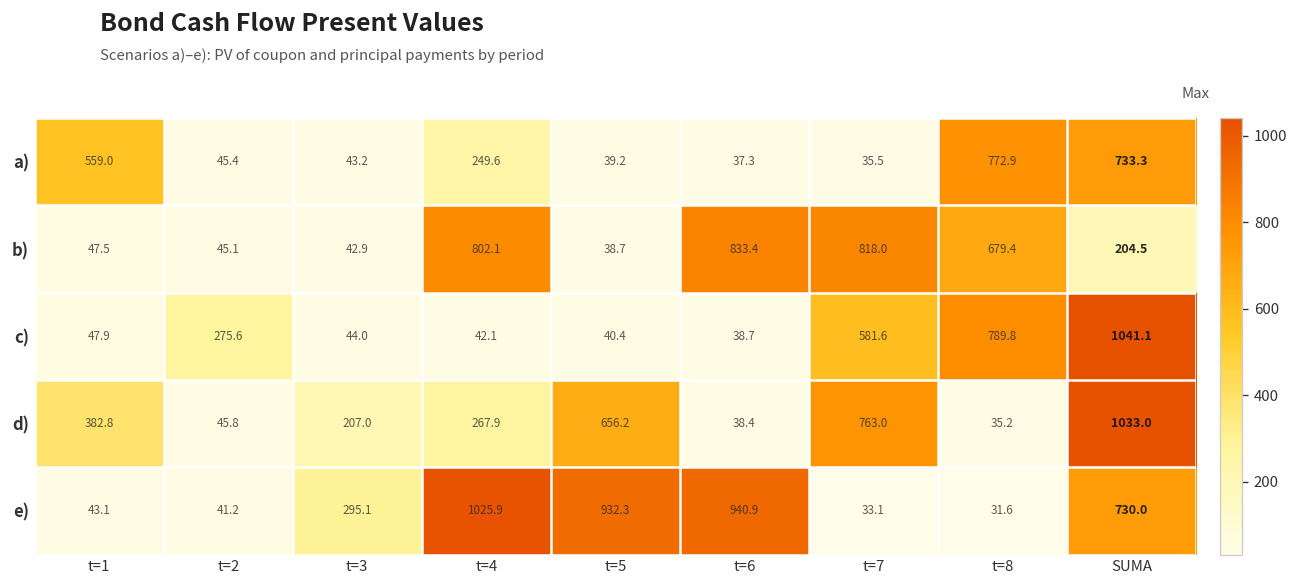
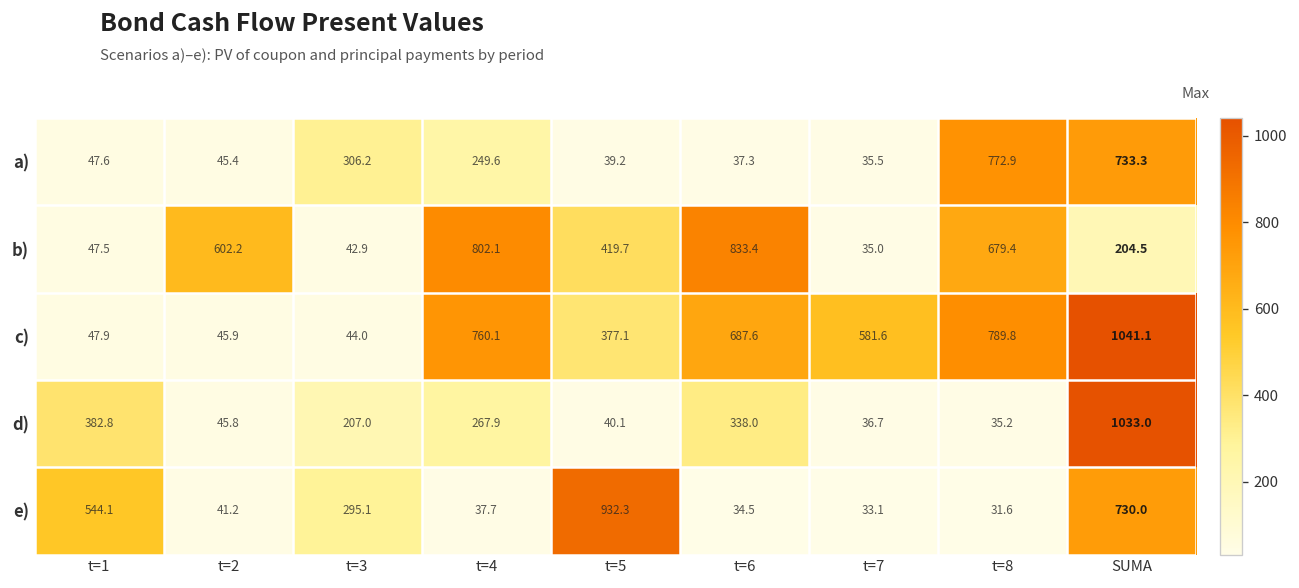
  {
    "a)": {
-     "t=1": 559.0,
+     "t=1": 47.6,
      "t=2": 45.4,
-     "t=3": 43.2,
+     "t=3": 306.2,
      "t=4": 249.6,
      "t=5": 39.2,
      "t=6": 37.3,
      "t=7": 35.5,
      "t=8": 772.9,
      "SUMA": 733.3
    },
    "b)": {
      "t=1": 47.5,
-     "t=2": 45.1,
+     "t=2": 602.2,
      "t=3": 42.9,
      "t=4": 802.1,
-     "t=5": 38.7,
+     "t=5": 419.7,
      "t=6": 833.4,
-     "t=7": 818.0,
+     "t=7": 35.0,
      "t=8": 679.4,
      "SUMA": 204.5
    },
    "c)": {
      "t=1": 47.9,
-     "t=2": 275.6,
+     "t=2": 45.9,
      "t=3": 44.0,
-     "t=4": 42.1,
-     "t=5": 40.4,
-     "t=6": 38.7,
+     "t=4": 760.1,
+     "t=5": 377.1,
+     "t=6": 687.6,
      "t=7": 581.6,
      "t=8": 789.8,
      "SUMA": 1041.1
    },
    "d)": {
      "t=1": 382.8,
      "t=2": 45.8,
      "t=3": 207.0,
      "t=4": 267.9,
-     "t=5": 656.2,
-     "t=6": 38.4,
-     "t=7": 763.0,
+     "t=5": 40.1,
+     "t=6": 338.0,
+     "t=7": 36.7,
      "t=8": 35.2,
      "SUMA": 1033.0
    },
    "e)": {
-     "t=1": 43.1,
+     "t=1": 544.1,
      "t=2": 41.2,
      "t=3": 295.1,
-     "t=4": 1025.9,
+     "t=4": 37.7,
      "t=5": 932.3,
-     "t=6": 940.9,
+     "t=6": 34.5,
      "t=7": 33.1,
      "t=8": 31.6,
      "SUMA": 730.0
    }
  }
